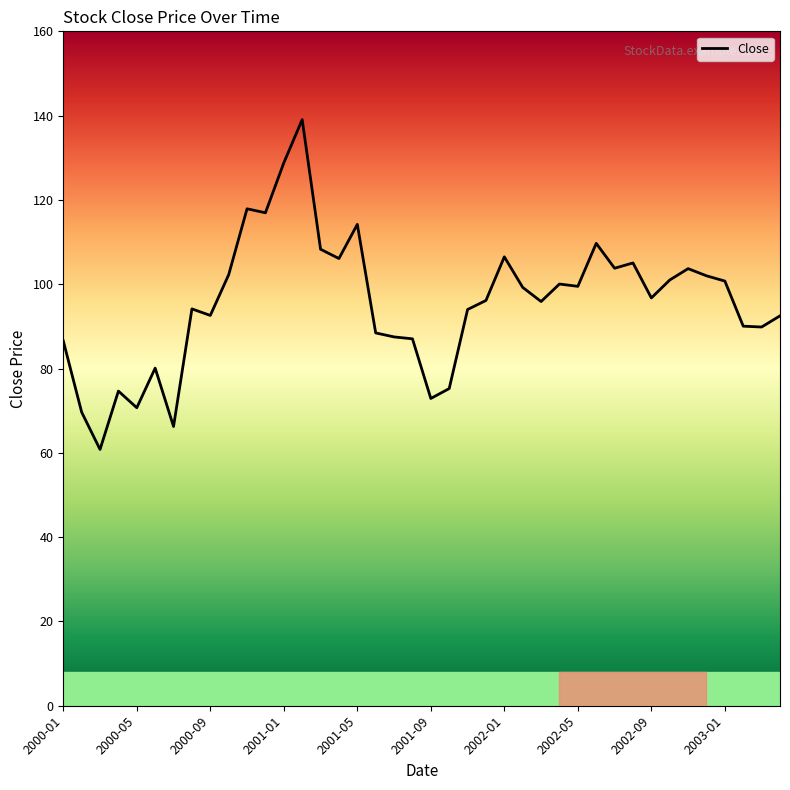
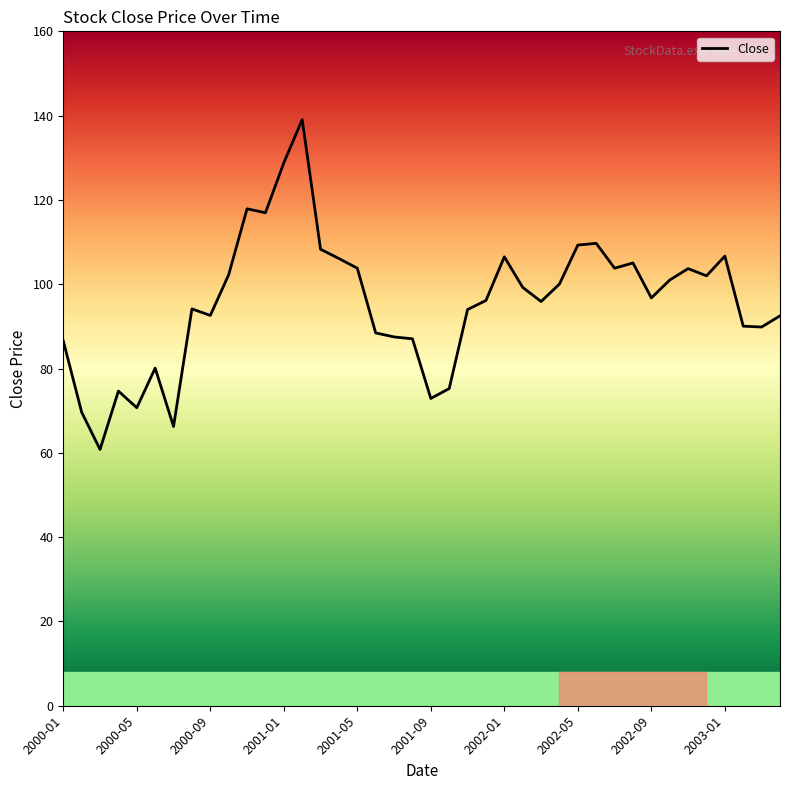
  {
    "2000-01": 87,
    "2000-05": 71,
    "2000-09": 93,
    "2001-01": 129,
-   "2001-05": 114,
+   "2001-05": 104,
    "2001-09": 73,
    "2002-01": 107,
-   "2002-05": 100,
+   "2002-05": 109,
    "2002-09": 97,
-   "2003-01": 101
+   "2003-01": 107
  }
